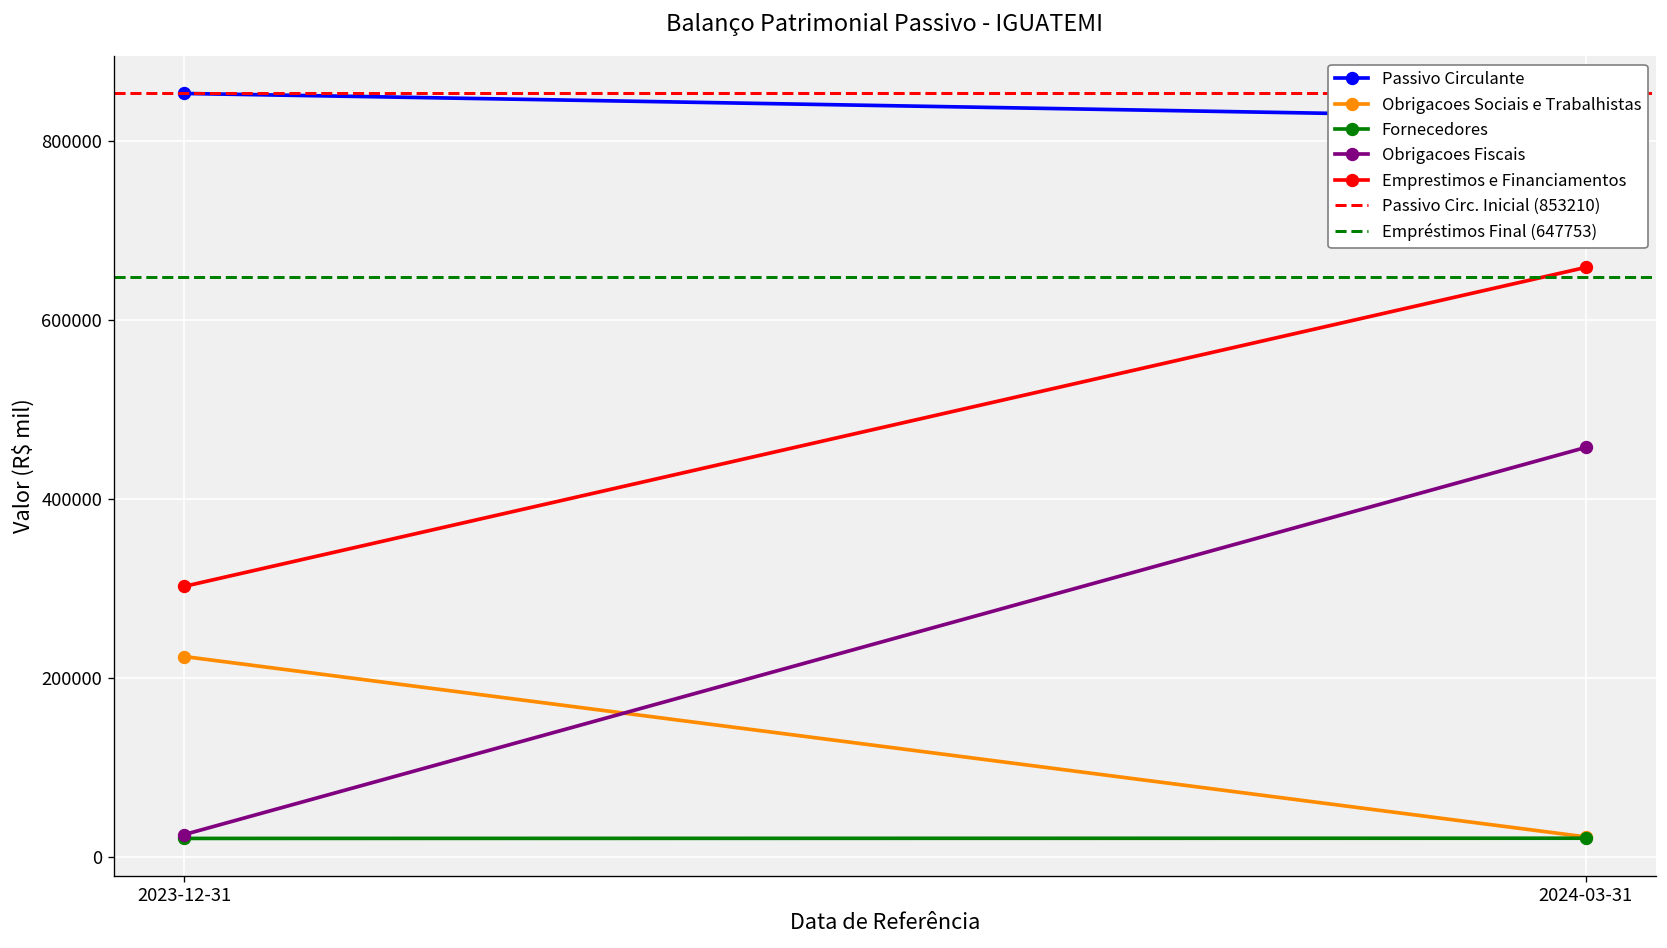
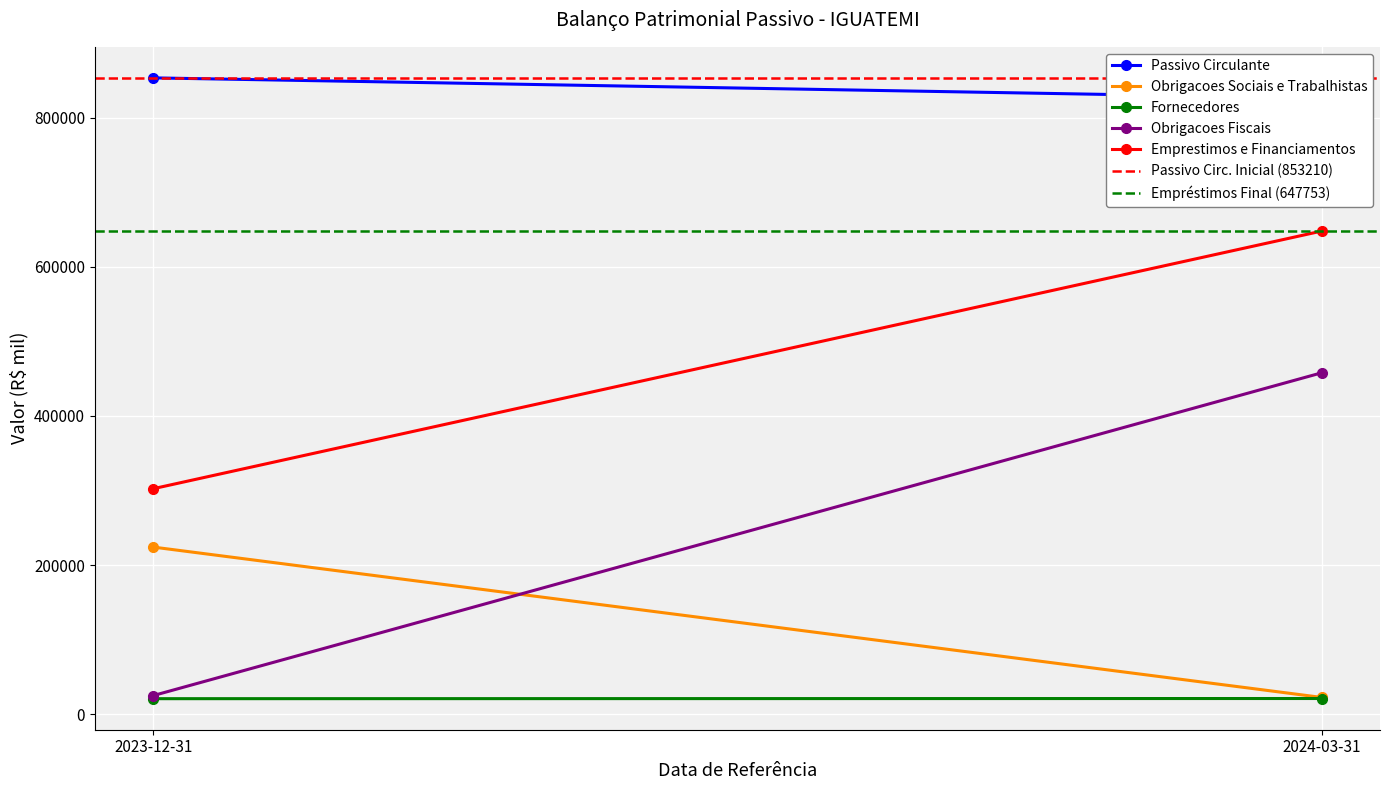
  {
    "Passivo Circulante": {
      "2023-12-31": 850000
    },
    "Obrigacoes Sociais e Trabalhistas": {
      "2023-12-31": 220000
    },
    "Fornecedores": {
      "2023-12-31": 20000
    },
    "Obrigacoes Fiscais": {
      "2023-12-31": 20000,
      "2024-03-31": 460000
    },
    "Emprestimos e Financiamentos": {
      "2023-12-31": 300000,
-     "2024-03-31": 660000
+     "2024-03-31": 650000
    }
  }
